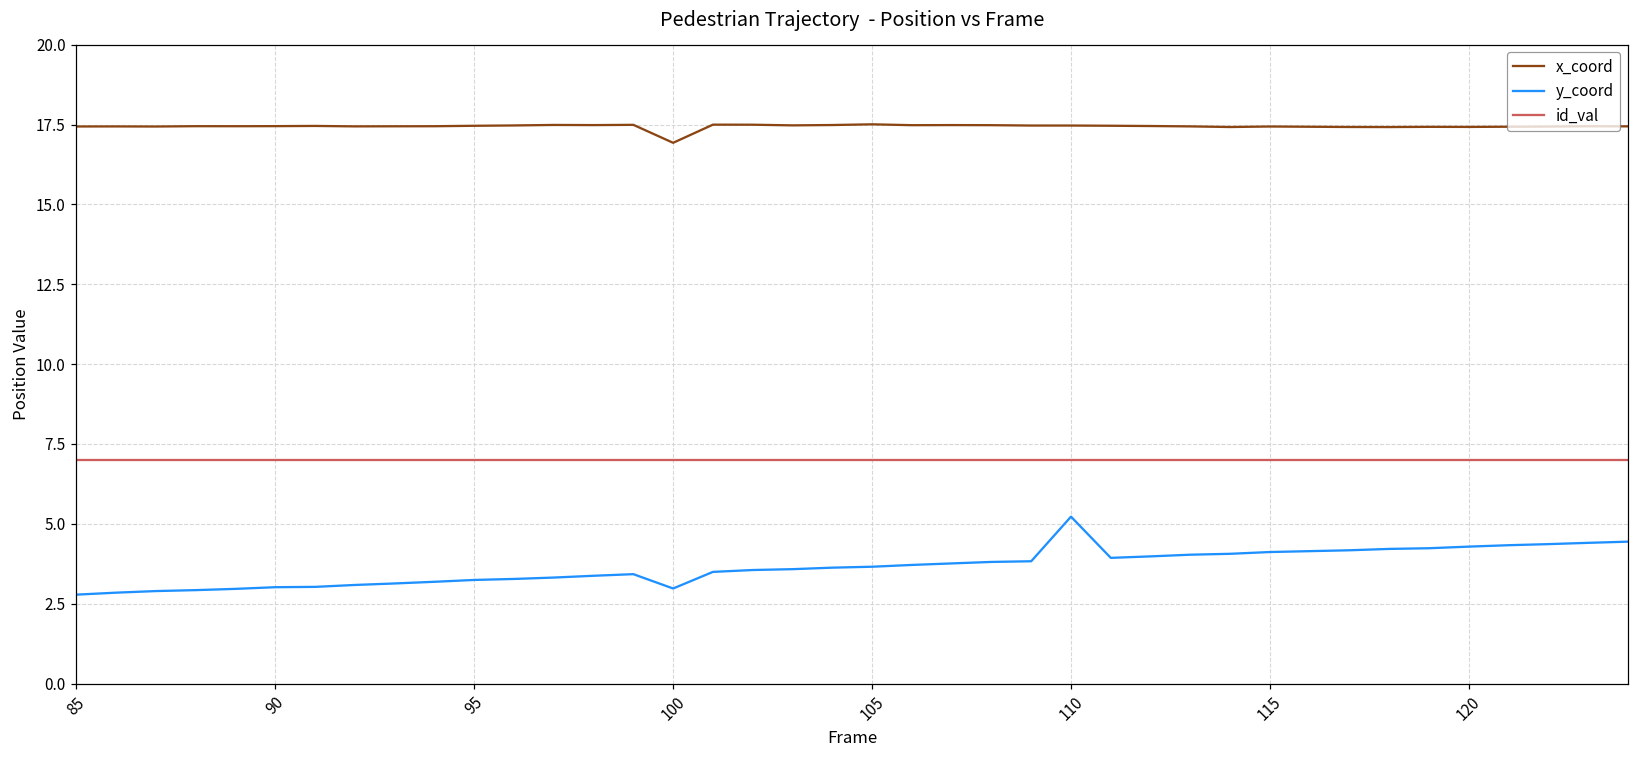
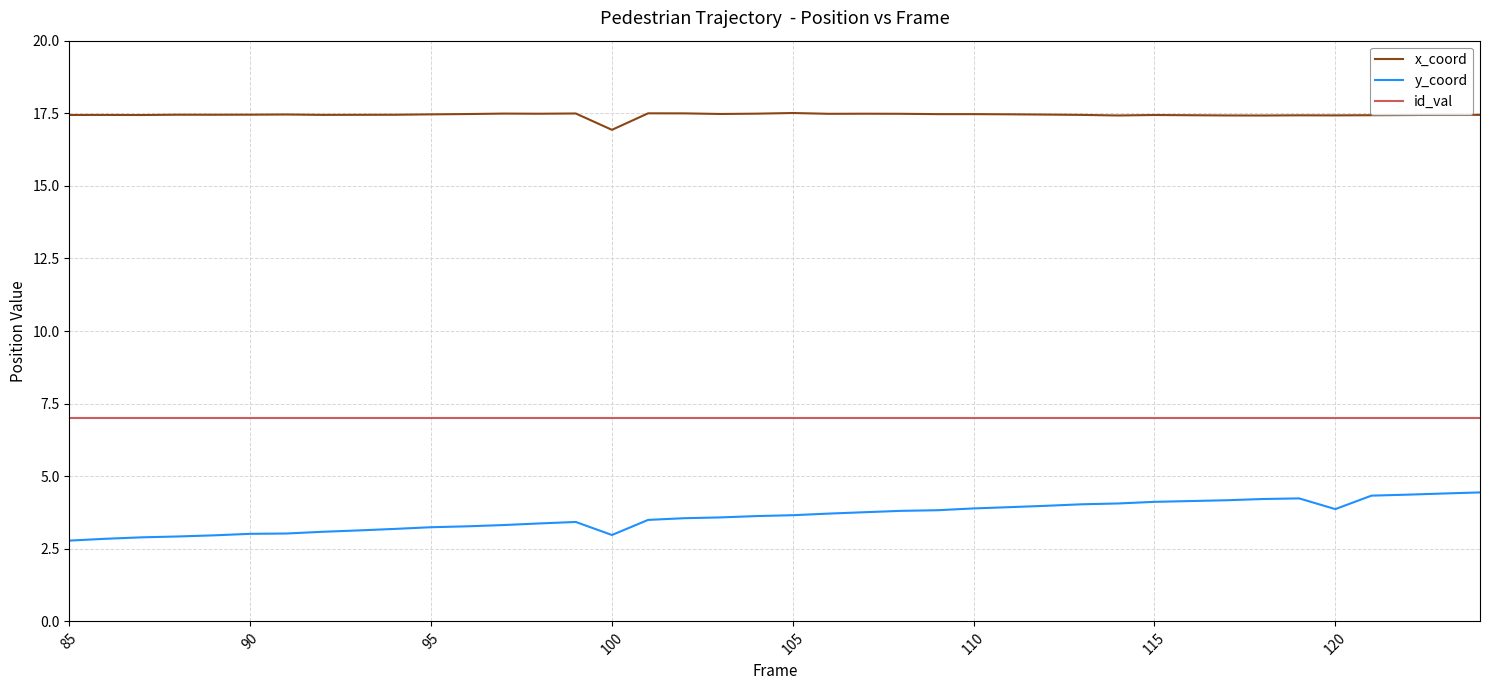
  {
    "x_coord": {
      "85": 17.4,
      "90": 17.5,
      "95": 17.5,
      "100": 16.9,
      "105": 17.5,
      "110": 17.5,
      "115": 17.4,
      "120": 17.4
    },
    "y_coord": {
      "85": 2.8,
      "90": 3.0,
      "95": 3.2,
      "100": 3.0,
      "105": 3.7,
-     "110": 5.2,
+     "110": 3.9,
      "115": 4.1,
-     "120": 4.3
+     "120": 3.9
    },
    "id_val": {
      "85": 7.0,
      "90": 7.0,
      "95": 7.0,
      "100": 7.0,
      "105": 7.0,
      "110": 7.0,
      "115": 7.0,
      "120": 7.0
    }
  }
